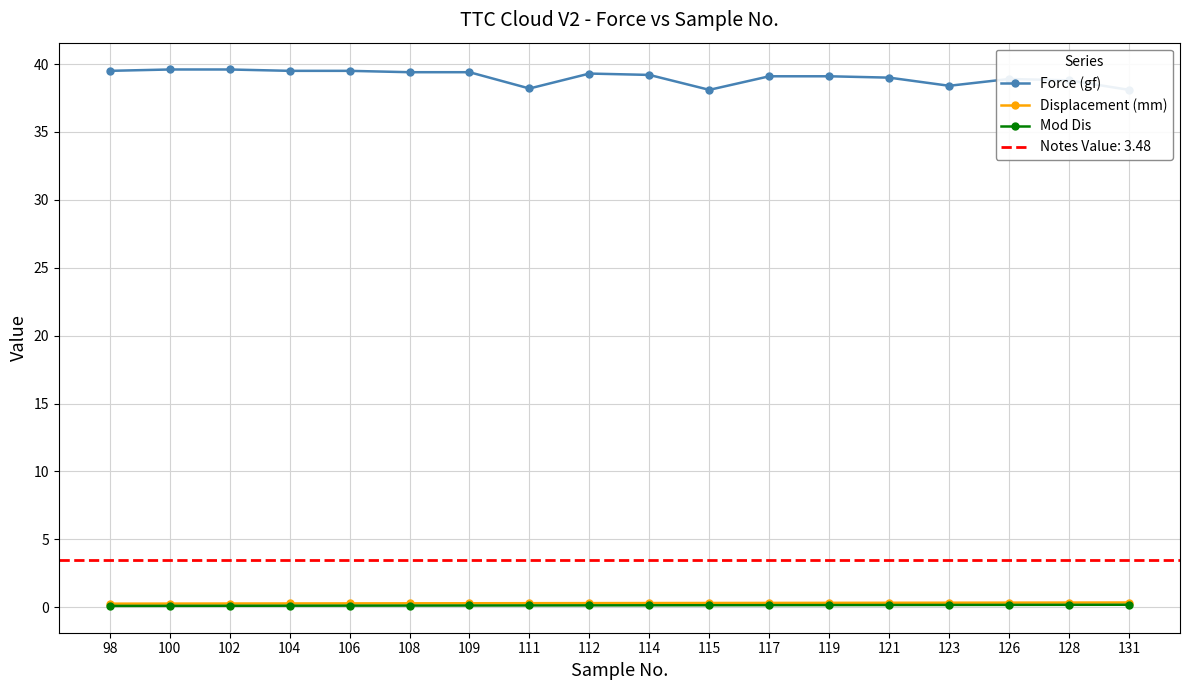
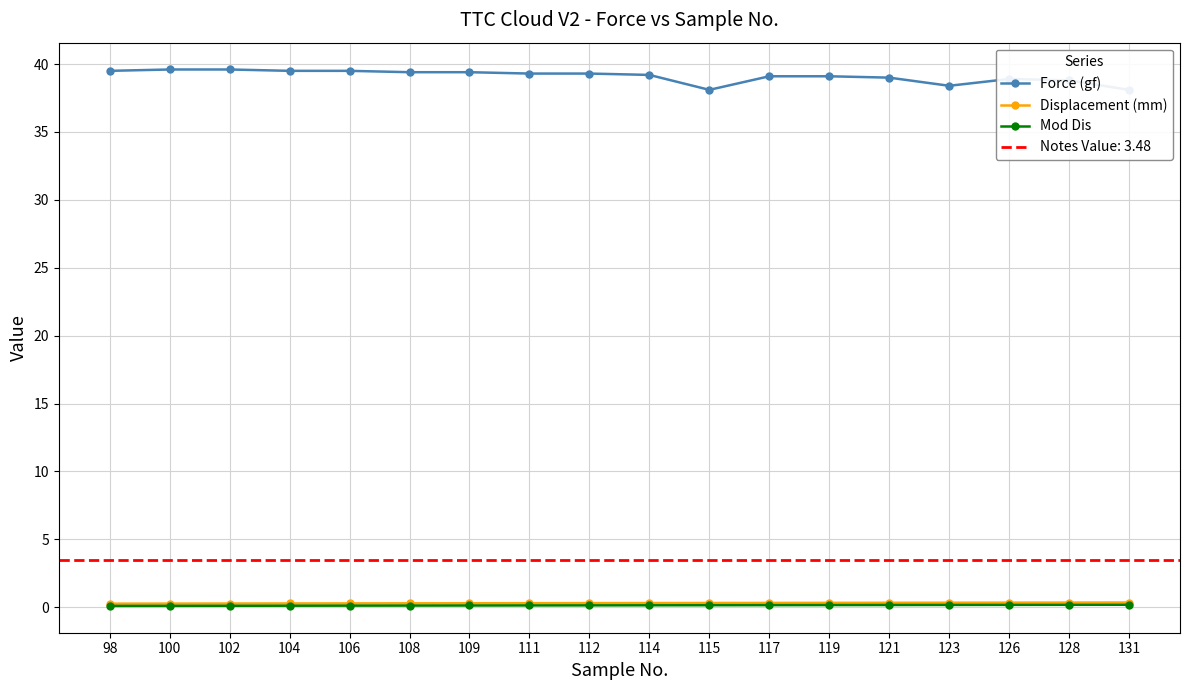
  {
    "Force (gf)": {
      "98": 39.5,
      "100": 39.6,
      "102": 39.6,
      "104": 39.5,
      "106": 39.5,
      "108": 39.4,
      "109": 39.4,
-     "111": 38.2,
+     "111": 39.3,
      "112": 39.3,
      "114": 39.2,
      "115": 38.1,
      "117": 39.1,
      "119": 39.1,
      "121": 39.0,
      "123": 38.4
    }
  }
